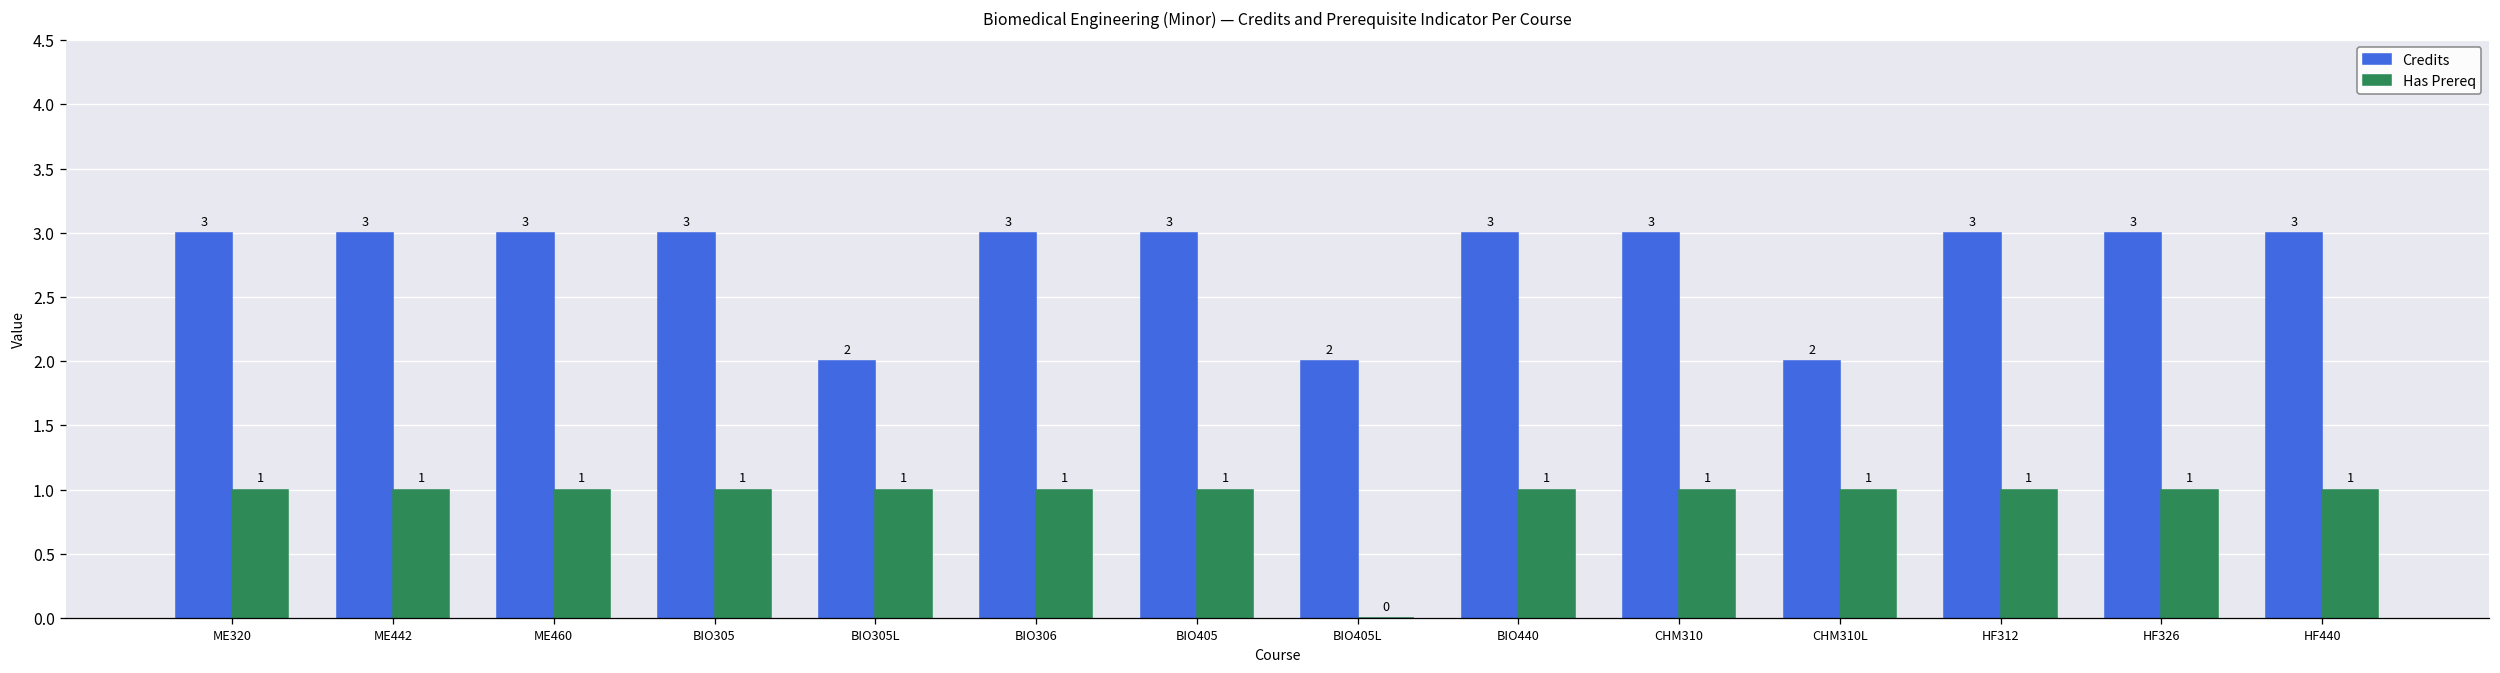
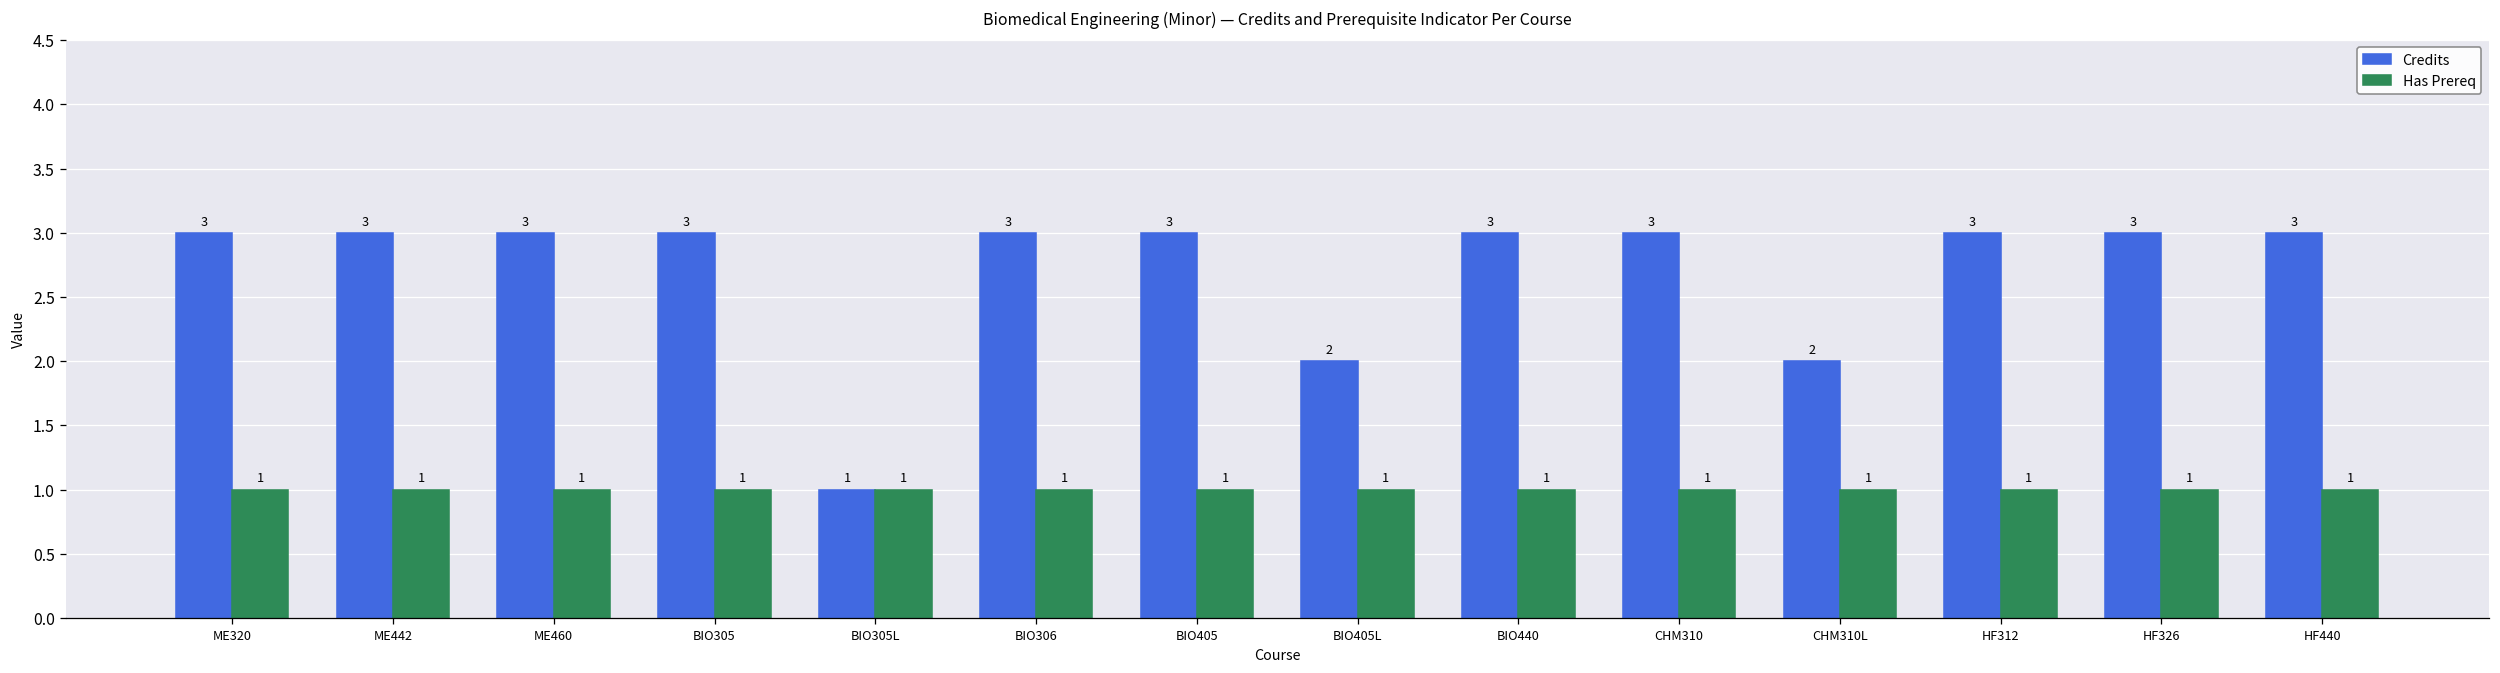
  {
    "Credits": {
      "ME320": 3,
      "ME442": 3,
      "ME460": 3,
      "BIO305": 3,
-     "BIO305L": 2,
+     "BIO305L": 1,
      "BIO306": 3,
      "BIO405": 3,
      "BIO405L": 2,
      "BIO440": 3,
      "CHM310": 3,
      "CHM310L": 2,
      "HF312": 3,
      "HF326": 3,
      "HF440": 3
    },
    "Has Prereq": {
      "ME320": 1,
      "ME442": 1,
      "ME460": 1,
      "BIO305": 1,
      "BIO305L": 1,
      "BIO306": 1,
      "BIO405": 1,
-     "BIO405L": 0,
+     "BIO405L": 1,
      "BIO440": 1,
      "CHM310": 1,
      "CHM310L": 1,
      "HF312": 1,
      "HF326": 1,
      "HF440": 1
    }
  }
